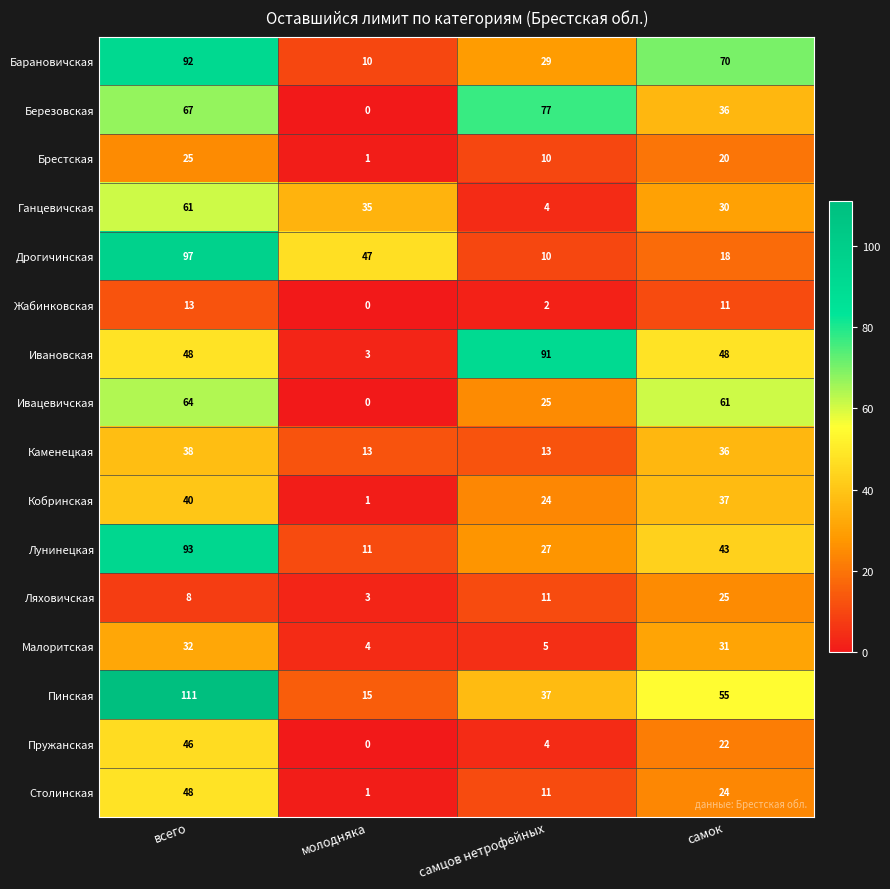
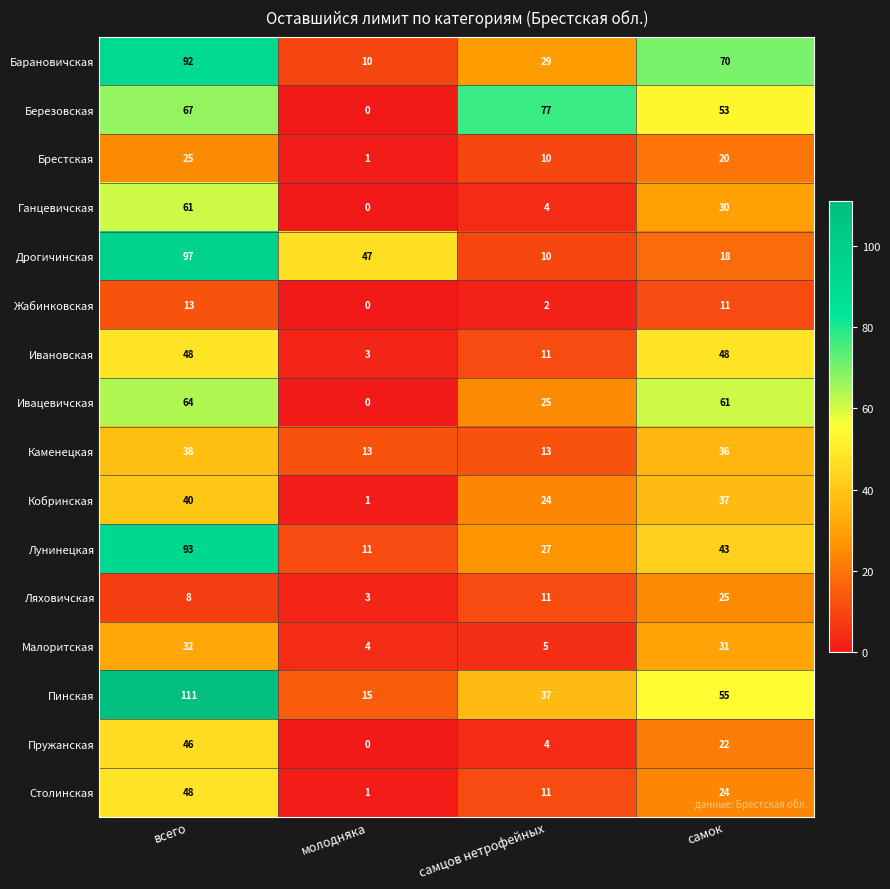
  {
    "Барановичская": {
      "всего": 92,
      "молодняка": 10,
      "самцов нетрофейных": 29,
      "самок": 70
    },
    "Березовская": {
      "всего": 67,
      "молодняка": 0,
      "самцов нетрофейных": 77,
-     "самок": 36
+     "самок": 53
    },
    "Брестская": {
      "всего": 25,
      "молодняка": 1,
      "самцов нетрофейных": 10,
      "самок": 20
    },
    "Ганцевичская": {
      "всего": 61,
-     "молодняка": 35,
+     "молодняка": 0,
      "самцов нетрофейных": 4,
      "самок": 30
    },
    "Дрогичинская": {
      "всего": 97,
      "молодняка": 47,
      "самцов нетрофейных": 10,
      "самок": 18
    },
    "Жабинковская": {
      "всего": 13,
      "молодняка": 0,
      "самцов нетрофейных": 2,
      "самок": 11
    },
    "Ивановская": {
      "всего": 48,
      "молодняка": 3,
-     "самцов нетрофейных": 91,
+     "самцов нетрофейных": 11,
      "самок": 48
    },
    "Ивацевичская": {
      "всего": 64,
      "молодняка": 0,
      "самцов нетрофейных": 25,
      "самок": 61
    },
    "Каменецкая": {
      "всего": 38,
      "молодняка": 13,
      "самцов нетрофейных": 13,
      "самок": 36
    },
    "Кобринская": {
      "всего": 40,
      "молодняка": 1,
      "самцов нетрофейных": 24,
      "самок": 37
    },
    "Лунинецкая": {
      "всего": 93,
      "молодняка": 11,
      "самцов нетрофейных": 27,
      "самок": 43
    },
    "Ляховичская": {
      "всего": 8,
      "молодняка": 3,
      "самцов нетрофейных": 11,
      "самок": 25
    },
    "Малоритская": {
      "всего": 32,
      "молодняка": 4,
      "самцов нетрофейных": 5,
      "самок": 31
    },
    "Пинская": {
      "всего": 111,
      "молодняка": 15,
      "самцов нетрофейных": 37,
      "самок": 55
    },
    "Пружанская": {
      "всего": 46,
      "молодняка": 0,
      "самцов нетрофейных": 4,
      "самок": 22
    },
    "Столинская": {
      "всего": 48,
      "молодняка": 1,
      "самцов нетрофейных": 11
    }
  }
